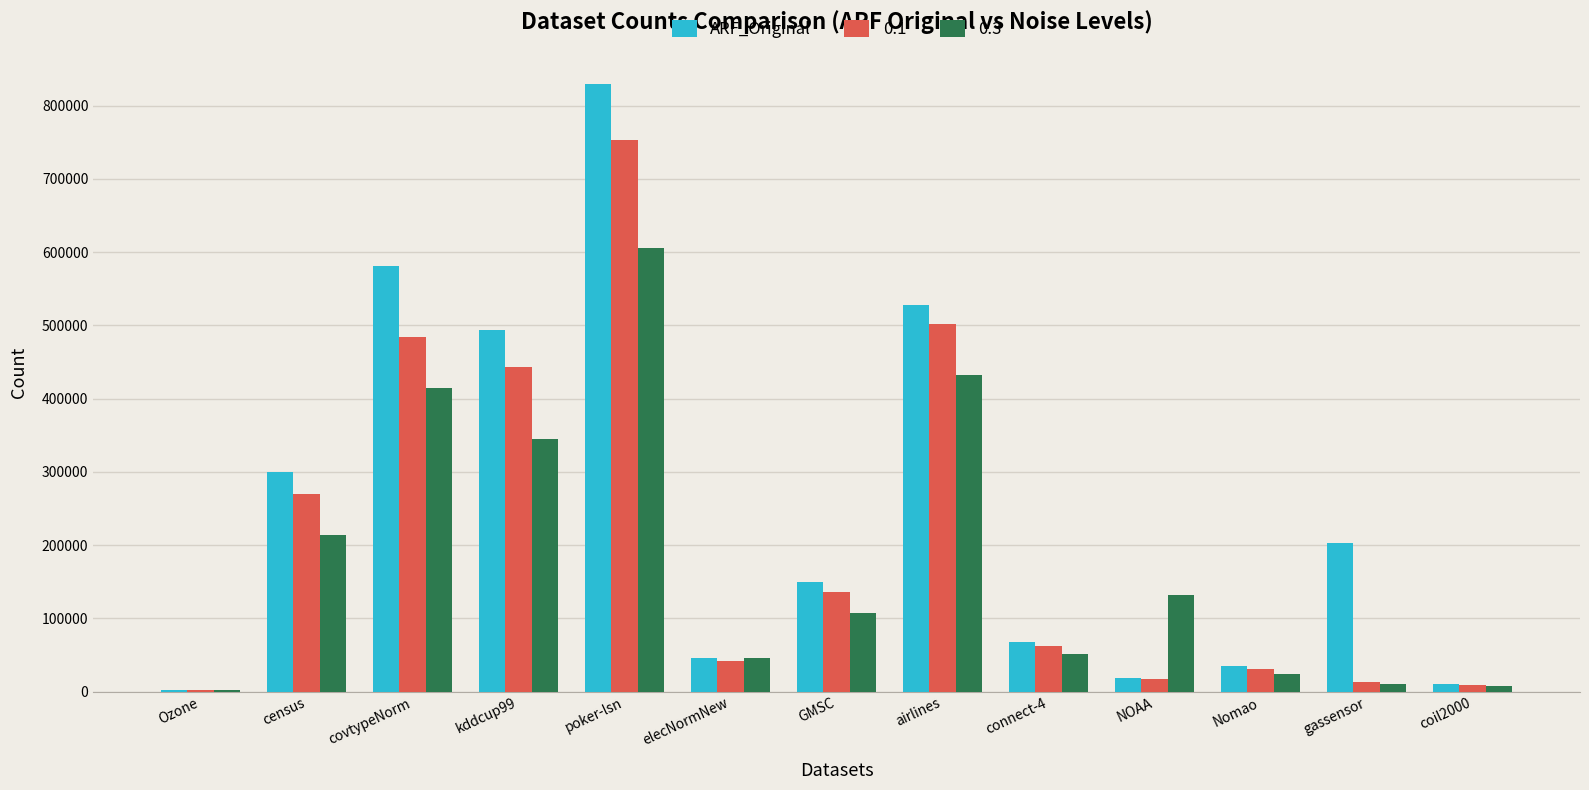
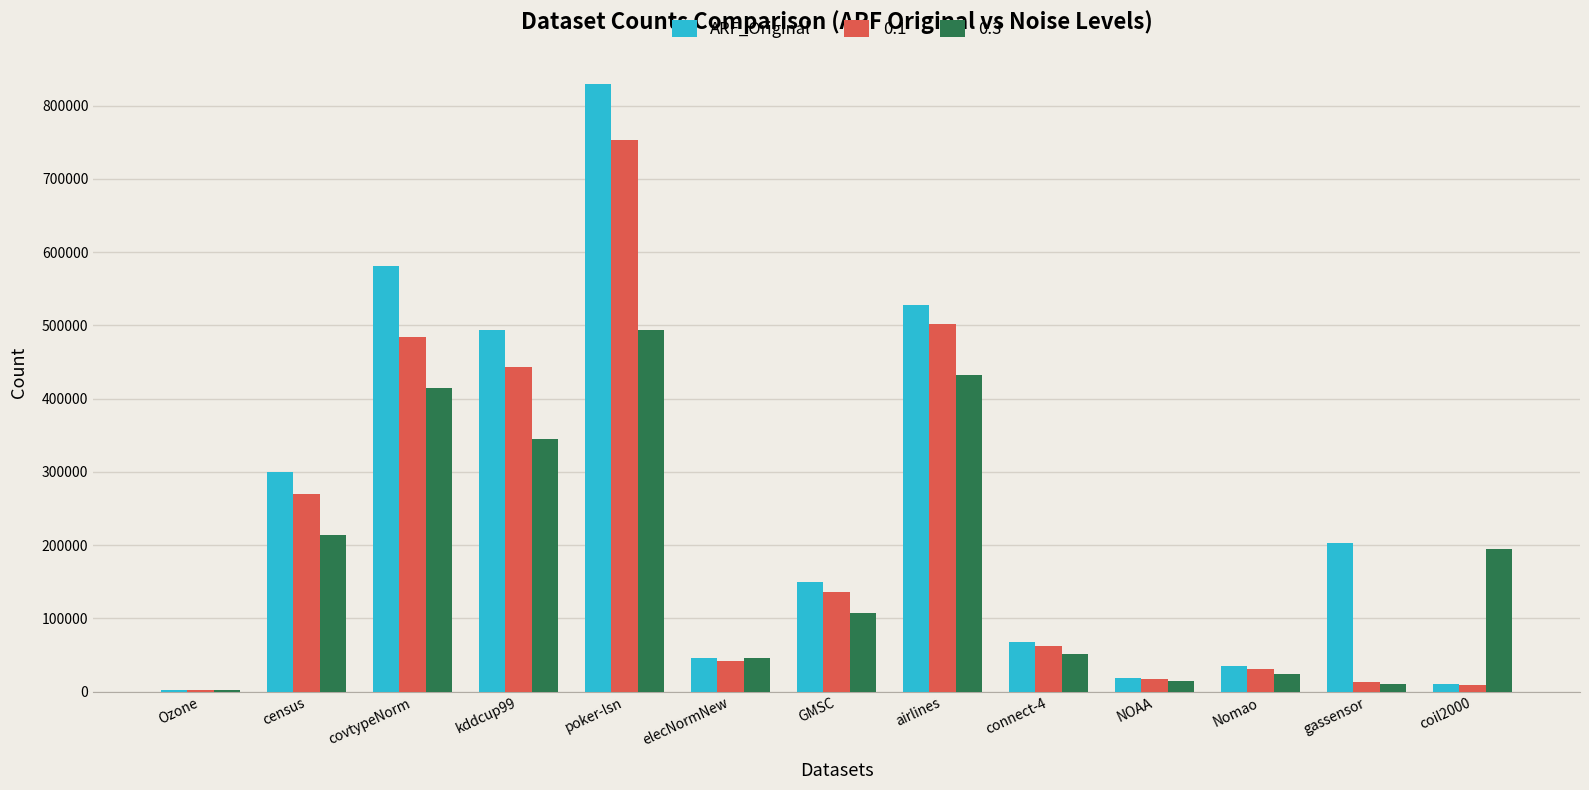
  {
    "ARF_Original": {
      "census": 300000,
      "covtypeNorm": 580000,
      "kddcup99": 490000,
      "poker-lsn": 830000,
      "elecNormNew": 50000,
      "GMSC": 150000,
      "airlines": 530000,
      "connect-4": 70000,
      "NOAA": 20000,
      "Nomao": 30000,
      "gassensor": 200000,
      "coil2000": 10000
    },
    "0.1": {
      "census": 270000,
      "covtypeNorm": 480000,
      "kddcup99": 440000,
      "poker-lsn": 750000,
      "elecNormNew": 40000,
      "GMSC": 140000,
      "airlines": 500000,
      "connect-4": 60000,
      "NOAA": 20000,
      "Nomao": 30000,
      "gassensor": 10000,
      "coil2000": 10000
    },
    "0.3": {
      "census": 210000,
      "covtypeNorm": 410000,
      "kddcup99": 340000,
-     "poker-lsn": 610000,
+     "poker-lsn": 490000,
      "elecNormNew": 50000,
      "GMSC": 110000,
      "airlines": 430000,
      "connect-4": 50000,
-     "NOAA": 130000,
+     "NOAA": 10000,
      "Nomao": 20000,
      "gassensor": 10000,
-     "coil2000": 10000
+     "coil2000": 190000
    }
  }
